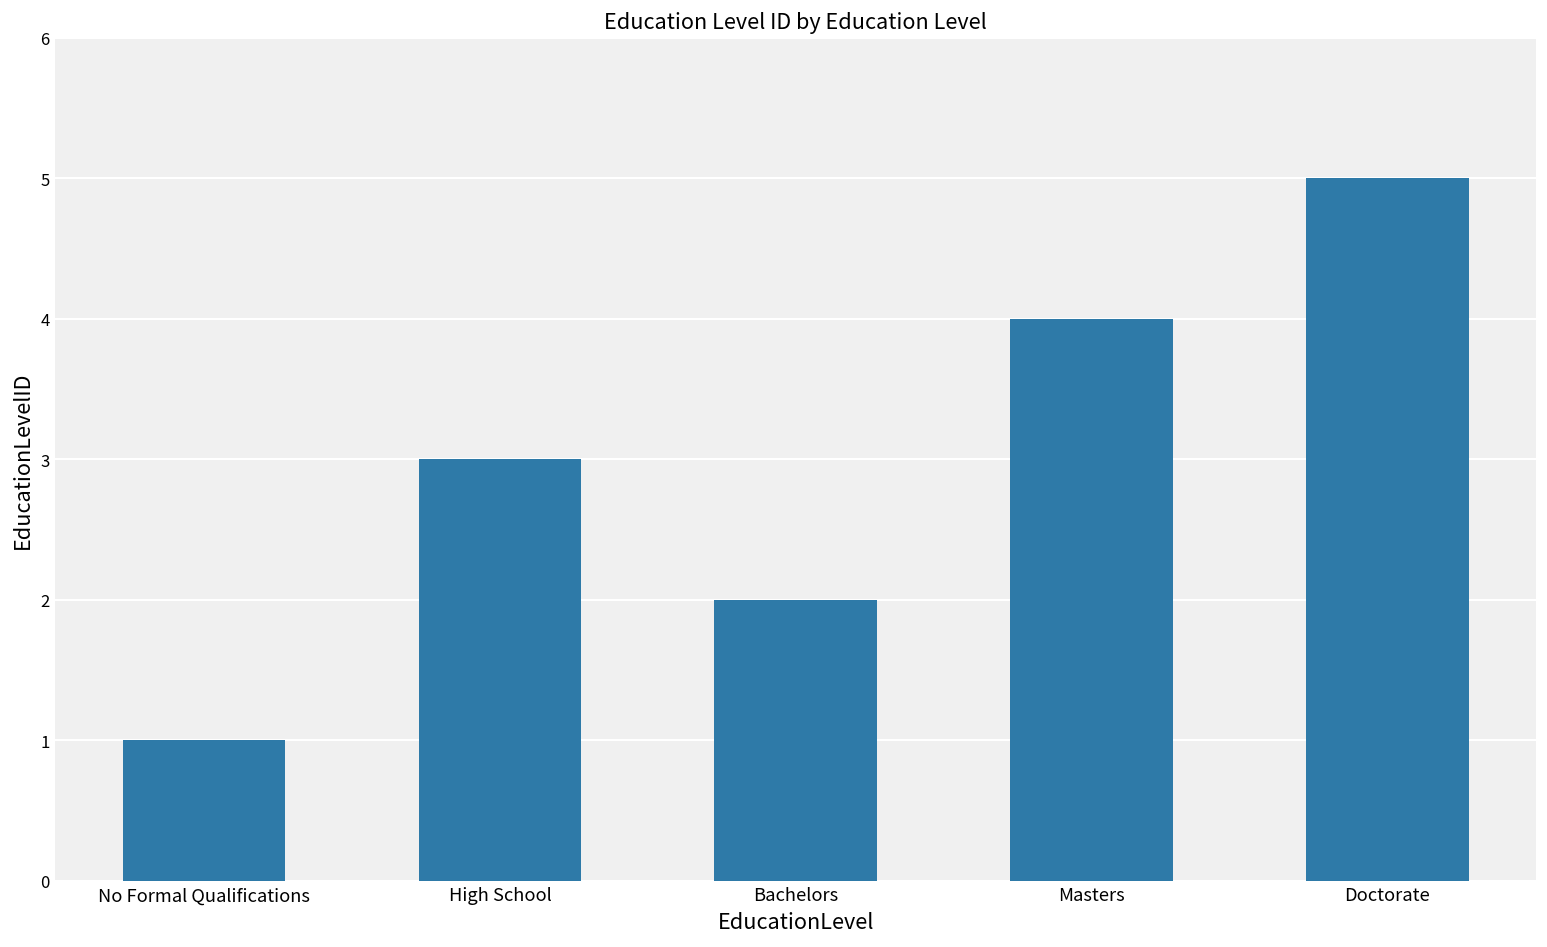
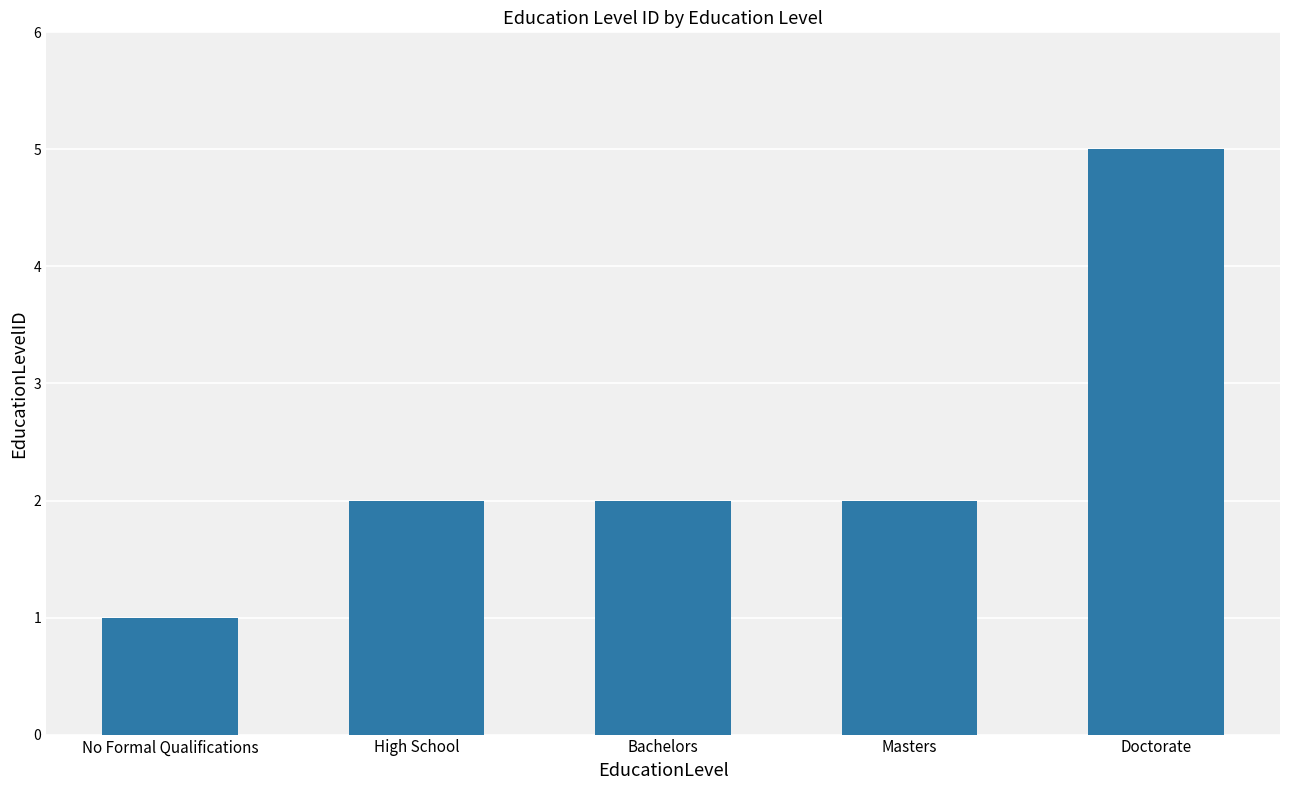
  {
    "No Formal Qualifications": 1,
-   "High School": 3,
+   "High School": 2,
    "Bachelors": 2,
-   "Masters": 4,
+   "Masters": 2,
    "Doctorate": 5
  }
